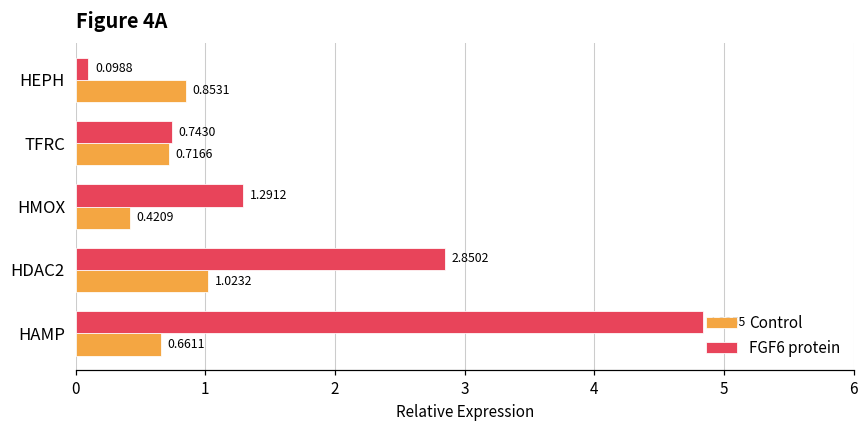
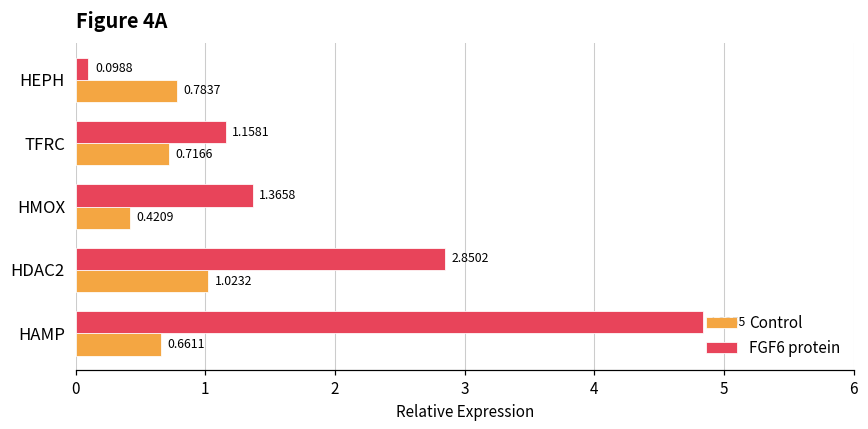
  {
    "Control": {
-     "HEPH": 0.8531,
+     "HEPH": 0.7837,
      "TFRC": 0.7166,
      "HMOX": 0.4209,
      "HDAC2": 1.0232,
      "HAMP": 0.6611
    },
    "FGF6 protein": {
      "HEPH": 0.0988,
-     "TFRC": 0.7430,
-     "HMOX": 1.2912,
+     "TFRC": 1.1581,
+     "HMOX": 1.3658,
      "HDAC2": 2.8502,
      "HAMP": 4.8355
    }
  }
